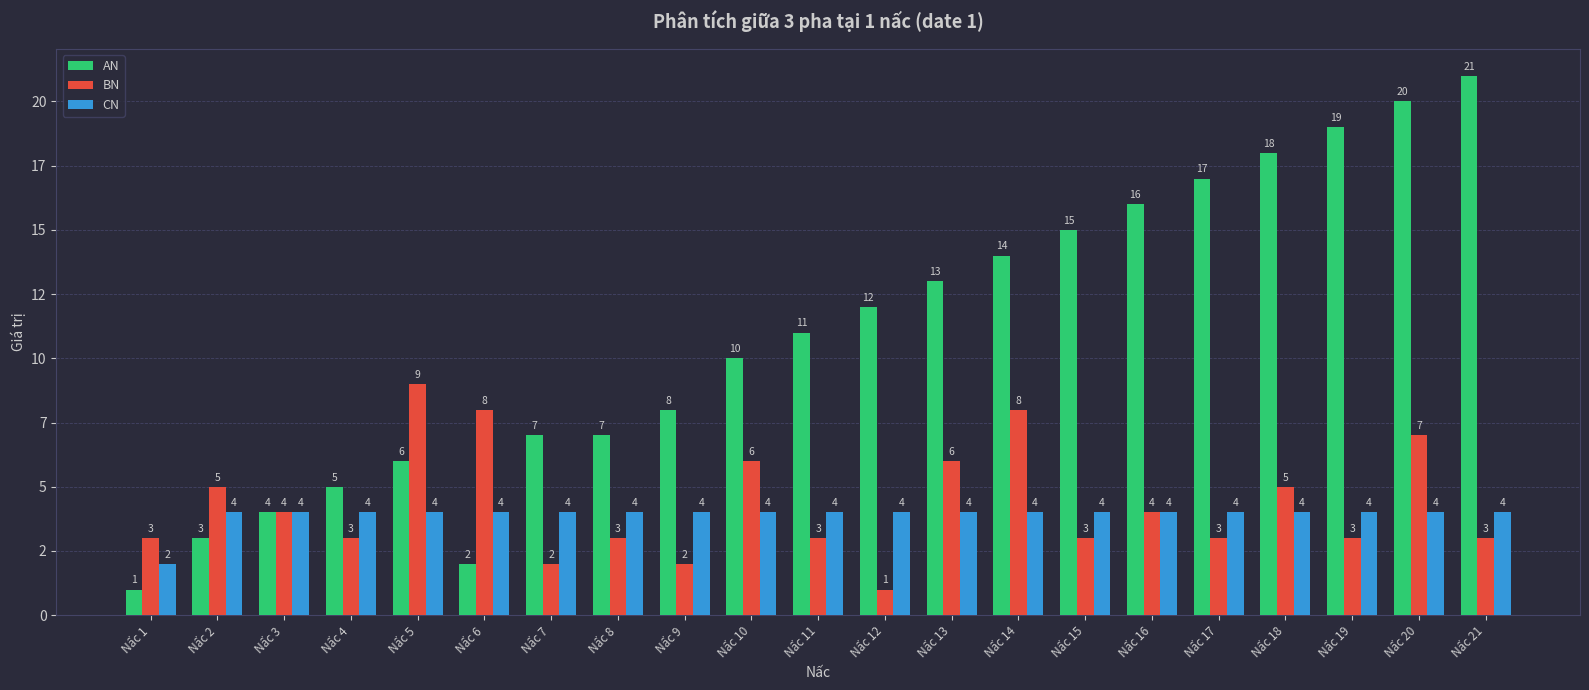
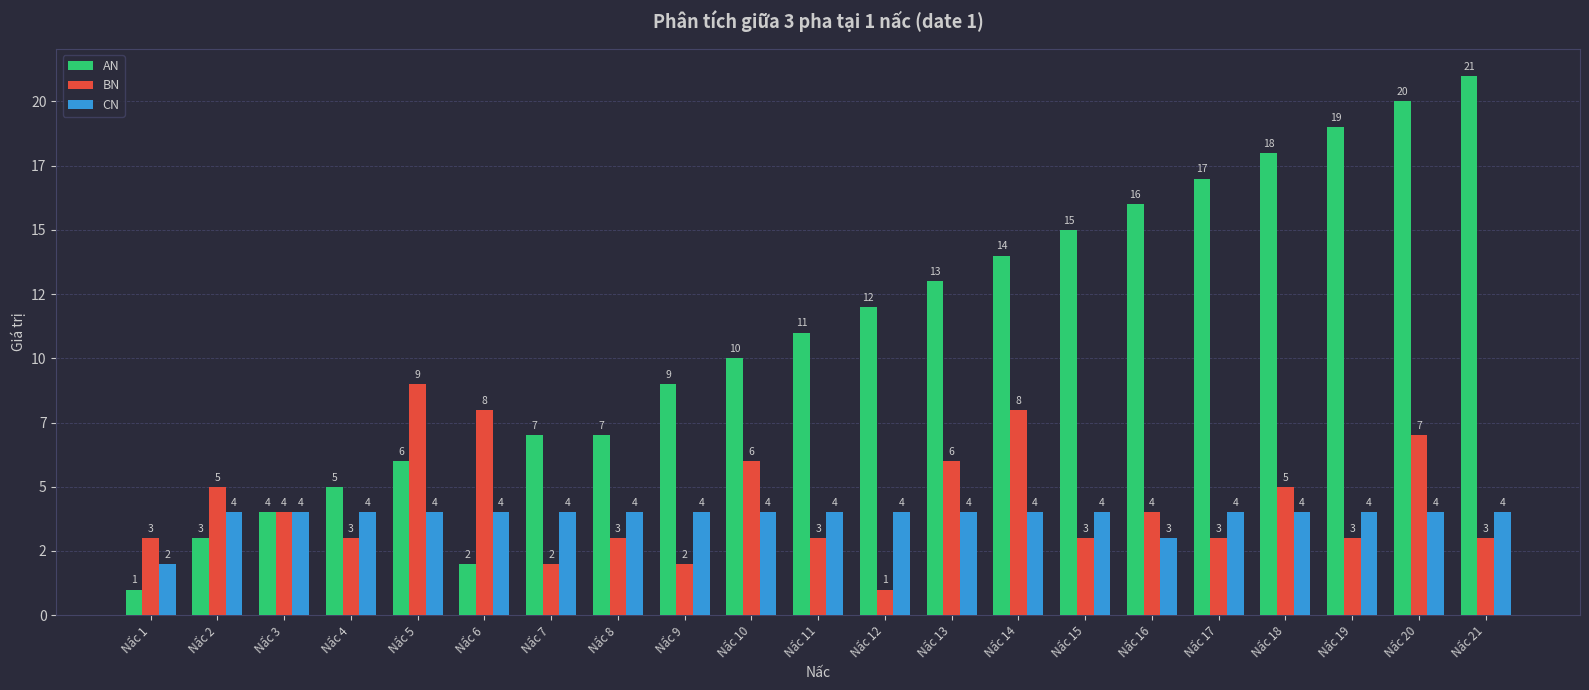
  {
    "AN": {
      "Nấc 1": 1,
      "Nấc 2": 3,
      "Nấc 3": 4,
      "Nấc 4": 5,
      "Nấc 5": 6,
      "Nấc 6": 2,
      "Nấc 7": 7,
      "Nấc 8": 7,
-     "Nấc 9": 8,
+     "Nấc 9": 9,
      "Nấc 10": 10,
      "Nấc 11": 11,
      "Nấc 12": 12,
      "Nấc 13": 13,
      "Nấc 14": 14,
      "Nấc 15": 15,
      "Nấc 16": 16,
      "Nấc 17": 17,
      "Nấc 18": 18,
      "Nấc 19": 19,
      "Nấc 20": 20,
      "Nấc 21": 21
    },
    "BN": {
      "Nấc 1": 3,
      "Nấc 2": 5,
      "Nấc 3": 4,
      "Nấc 4": 3,
      "Nấc 5": 9,
      "Nấc 6": 8,
      "Nấc 7": 2,
      "Nấc 8": 3,
      "Nấc 9": 2,
      "Nấc 10": 6,
      "Nấc 11": 3,
      "Nấc 12": 1,
      "Nấc 13": 6,
      "Nấc 14": 8,
      "Nấc 15": 3,
      "Nấc 16": 4,
      "Nấc 17": 3,
      "Nấc 18": 5,
      "Nấc 19": 3,
      "Nấc 20": 7,
      "Nấc 21": 3
    },
    "CN": {
      "Nấc 1": 2,
      "Nấc 2": 4,
      "Nấc 3": 4,
      "Nấc 4": 4,
      "Nấc 5": 4,
      "Nấc 6": 4,
      "Nấc 7": 4,
      "Nấc 8": 4,
      "Nấc 9": 4,
      "Nấc 10": 4,
      "Nấc 11": 4,
      "Nấc 12": 4,
      "Nấc 13": 4,
      "Nấc 14": 4,
      "Nấc 15": 4,
-     "Nấc 16": 4,
+     "Nấc 16": 3,
      "Nấc 17": 4,
      "Nấc 18": 4,
      "Nấc 19": 4,
      "Nấc 20": 4,
      "Nấc 21": 4
    }
  }
